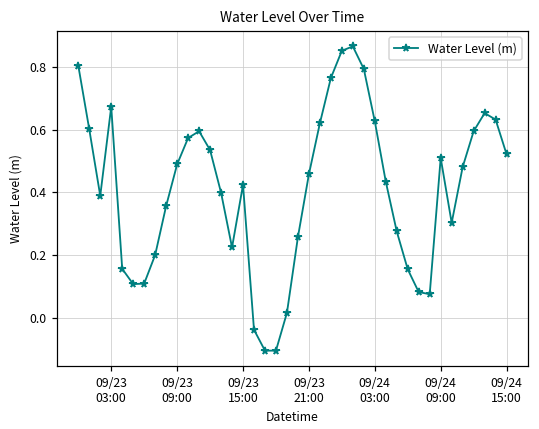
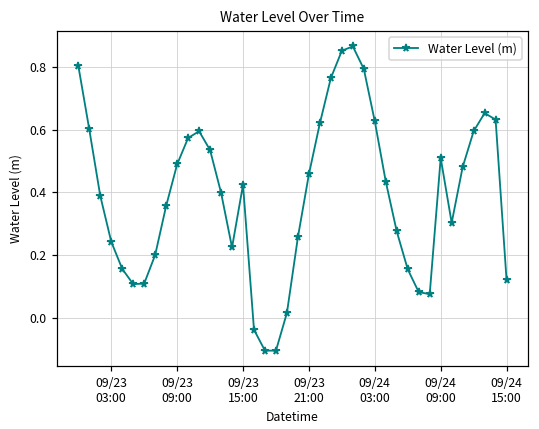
  {
-   "09/23 03:00": 0.67,
+   "09/23 03:00": 0.24,
    "09/23 09:00": 0.49,
    "09/23 15:00": 0.42,
    "09/23 21:00": 0.46,
    "09/24 03:00": 0.63,
    "09/24 09:00": 0.51,
-   "09/24 15:00": 0.52
+   "09/24 15:00": 0.12
  }
